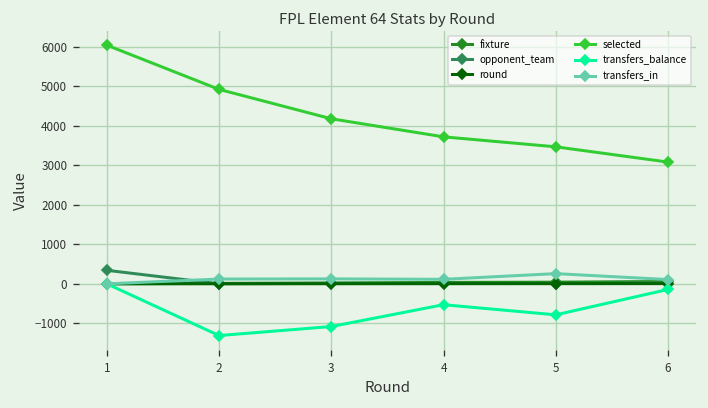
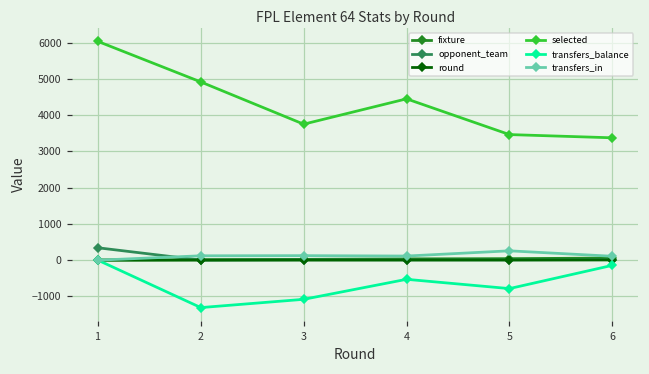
  {
    "selected": {
      "1": 6000,
      "2": 4900,
-     "3": 4200,
-     "4": 3700,
+     "3": 3800,
+     "4": 4500,
      "5": 3500,
-     "6": 3100
+     "6": 3400
    },
    "transfers_balance": {
      "2": -1300,
      "3": -1100,
      "4": -500,
      "5": -800,
      "6": -100
    },
    "transfers_in": {
      "2": 100,
      "3": 100,
      "5": 300
    }
  }
